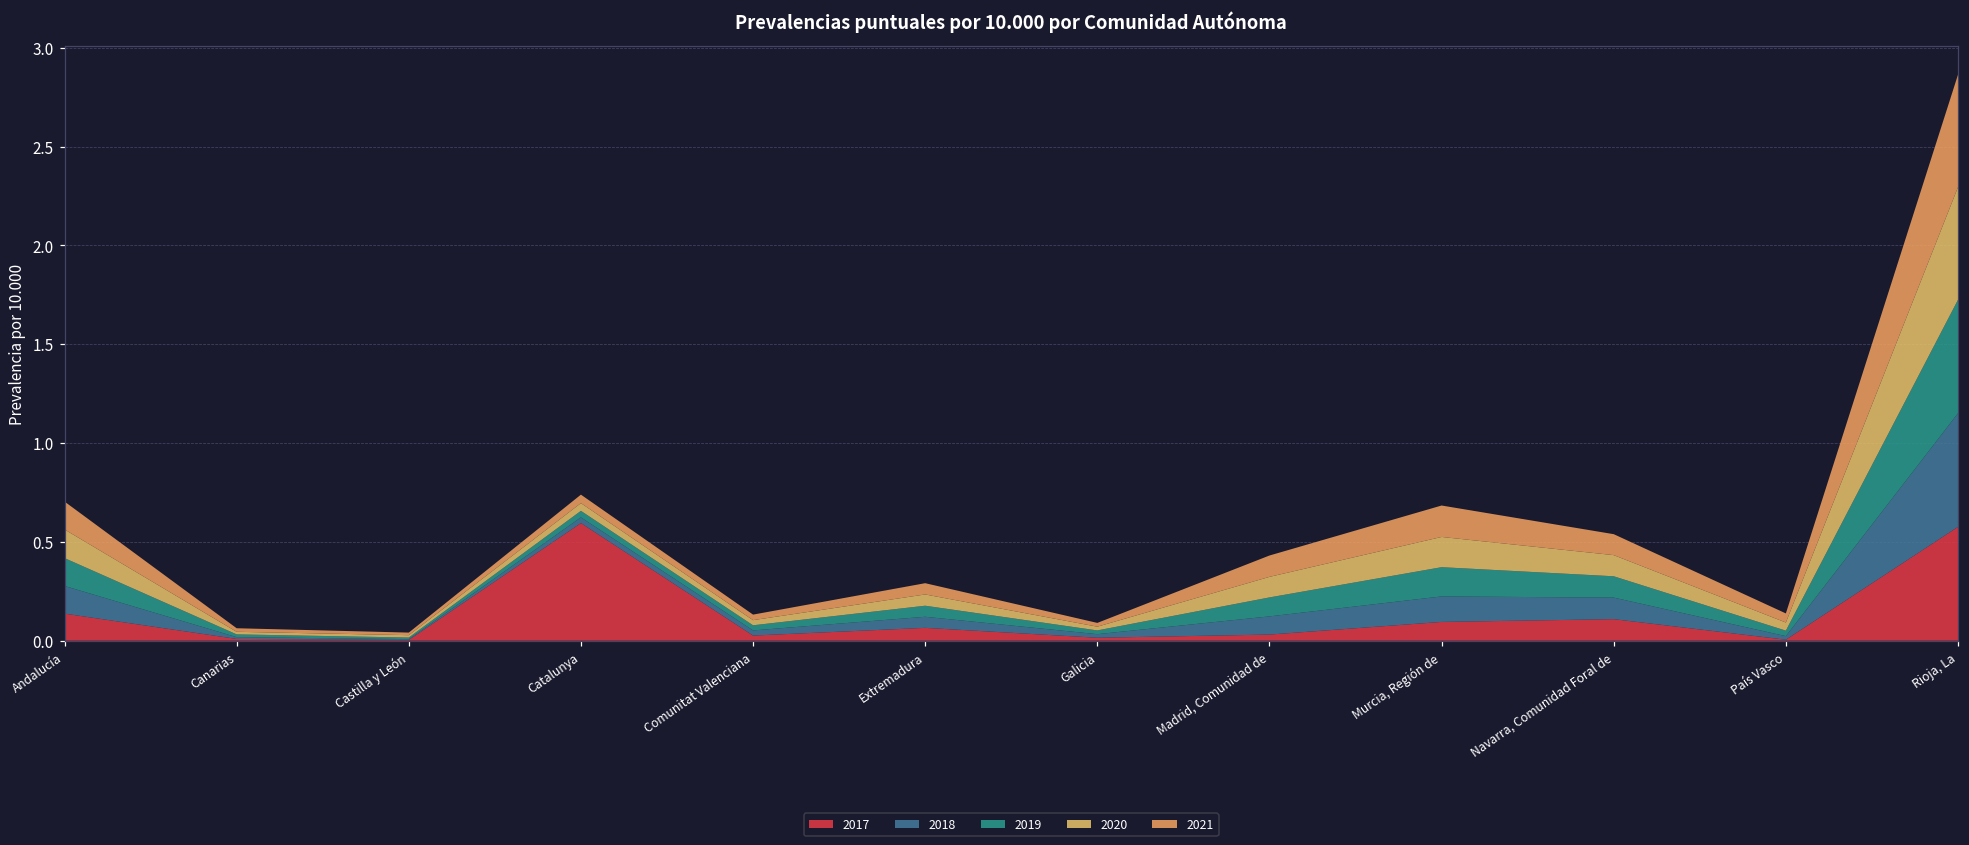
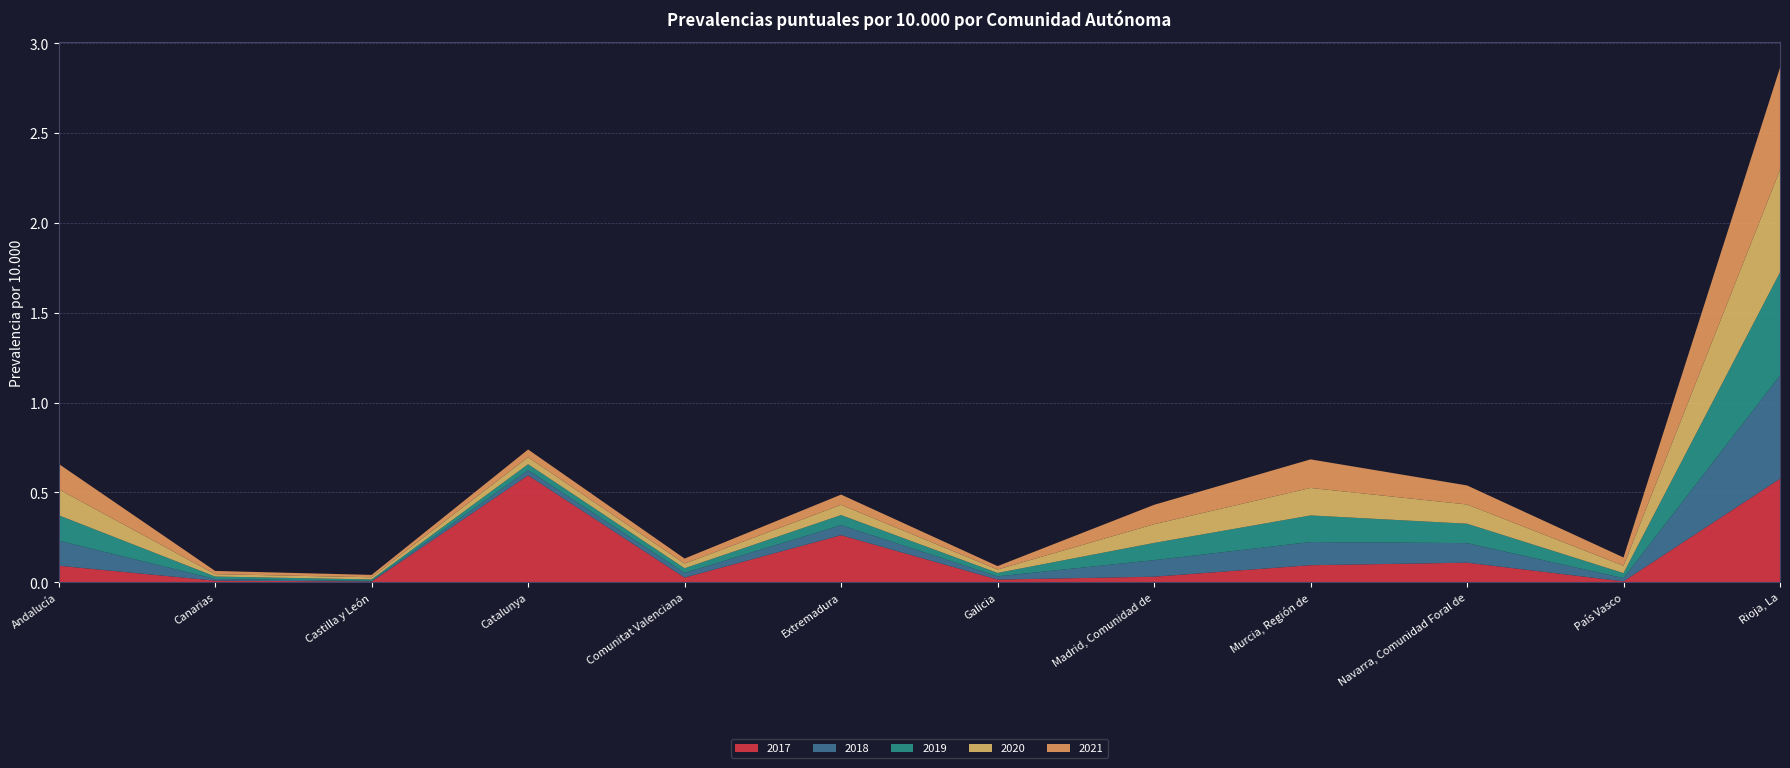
  {
    "2017": {
-     "Andalucía": 0.14,
+     "Andalucía": 0.09,
      "Catalunya": 0.60,
      "Comunitat Valenciana": 0.03,
-     "Extremadura": 0.07,
+     "Extremadura": 0.26,
      "Galicia": 0.02,
      "Madrid, Comunidad de": 0.03,
      "Murcia, Región de": 0.10,
      "Navarra, Comunidad Foral de": 0.11,
      "Rioja, La": 0.58
    }
  }
